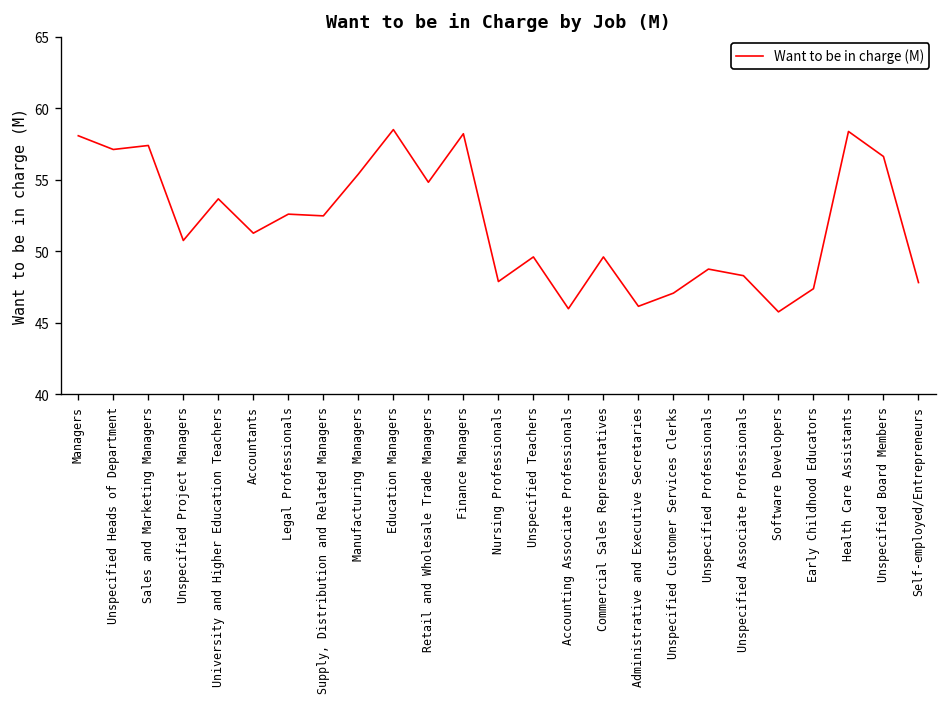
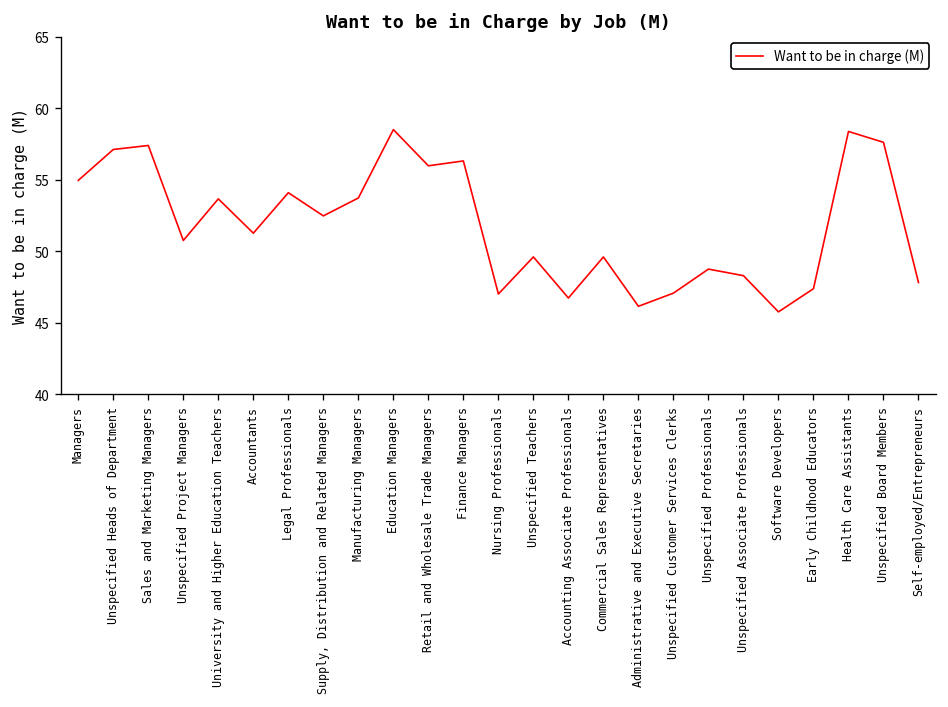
  {
-   "Managers": 58.1,
+   "Managers": 55.0,
    "Unspecified Heads of Department": 57.1,
    "Sales and Marketing Managers": 57.4,
    "Unspecified Project Managers": 50.8,
    "University and Higher Education Teachers": 53.7,
    "Accountants": 51.3,
-   "Legal Professionals": 52.6,
+   "Legal Professionals": 54.1,
    "Supply, Distribution and Related Managers": 52.5,
-   "Manufacturing Managers": 55.4,
+   "Manufacturing Managers": 53.7,
    "Education Managers": 58.5,
-   "Retail and Wholesale Trade Managers": 54.8,
-   "Finance Managers": 58.2,
-   "Nursing Professionals": 47.9,
+   "Retail and Wholesale Trade Managers": 56.0,
+   "Finance Managers": 56.3,
+   "Nursing Professionals": 47.0,
    "Unspecified Teachers": 49.6,
-   "Accounting Associate Professionals": 46.0,
+   "Accounting Associate Professionals": 46.7,
    "Commercial Sales Representatives": 49.6,
    "Administrative and Executive Secretaries": 46.2,
    "Unspecified Customer Services Clerks": 47.1,
    "Unspecified Professionals": 48.8,
    "Unspecified Associate Professionals": 48.3,
    "Software Developers": 45.8,
    "Early Childhood Educators": 47.4,
    "Health Care Assistants": 58.4,
-   "Unspecified Board Members": 56.6,
+   "Unspecified Board Members": 57.6,
    "Self-employed/Entrepreneurs": 47.8
  }
